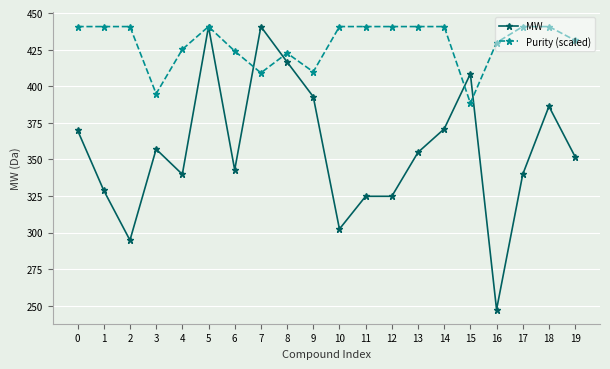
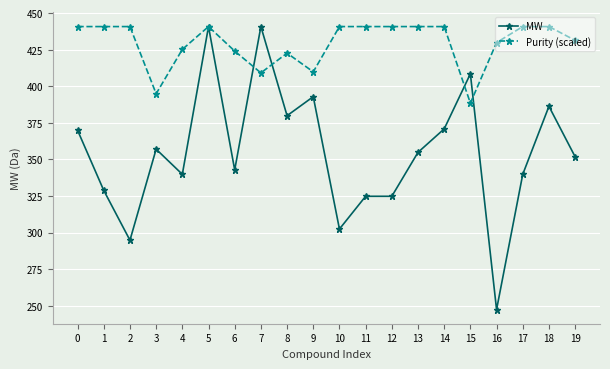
  {
    "MW": {
      "0": 370,
      "1": 329,
      "2": 295,
      "3": 357,
      "4": 340,
      "6": 343,
      "7": 441,
-     "8": 417,
+     "8": 380,
      "9": 393,
      "10": 302,
      "11": 325,
      "12": 325,
      "13": 355,
      "14": 371,
      "15": 408,
      "16": 247,
      "17": 340,
      "18": 386,
      "19": 352
    },
    "Purity (scaled)": {
      "0": 441,
      "1": 441,
      "2": 441,
      "3": 395,
      "4": 425,
      "6": 424,
      "7": 409,
      "8": 423,
      "9": 410,
      "10": 441,
      "11": 441,
      "12": 441,
      "13": 441,
      "14": 441,
      "15": 388
    }
  }
